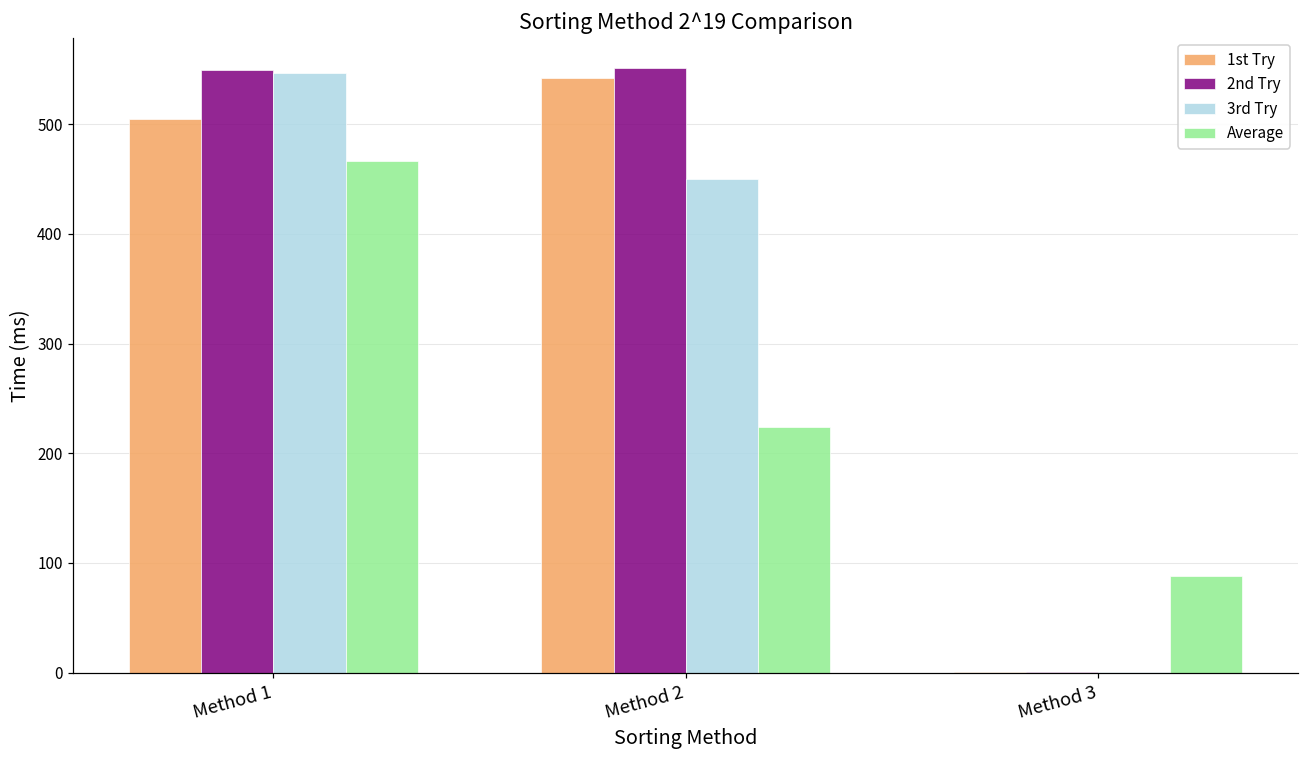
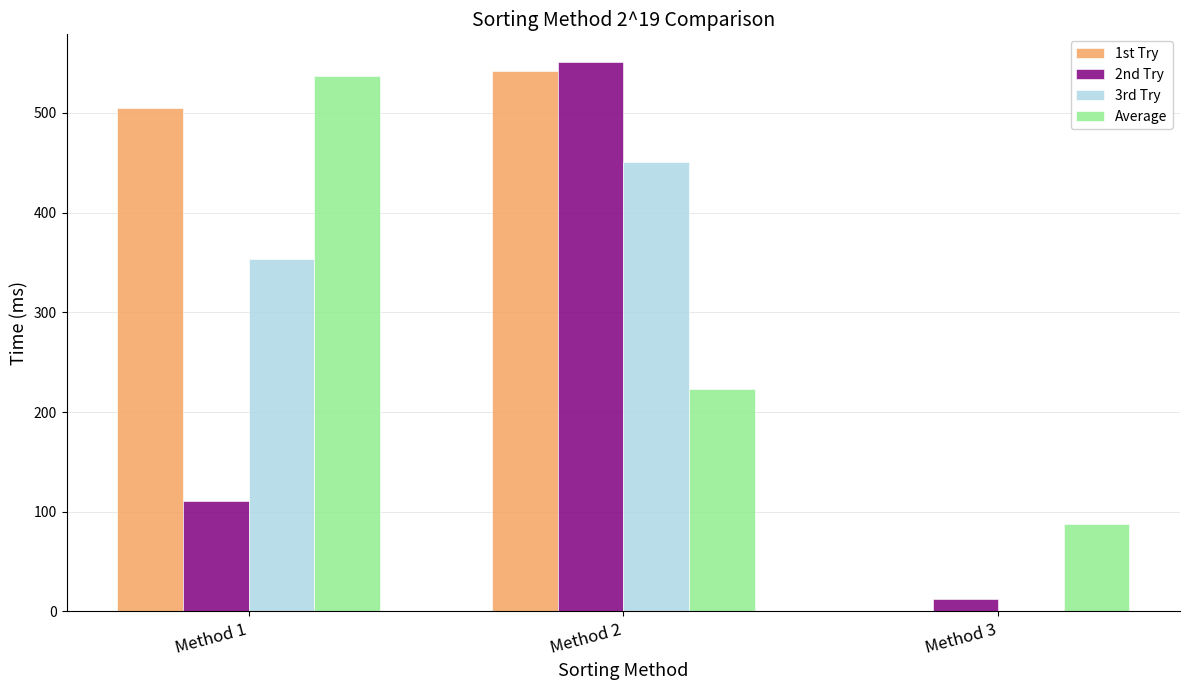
  {
    "1st Try": {
      "Method 1": 500,
      "Method 2": 540
    },
    "2nd Try": {
-     "Method 1": 550,
+     "Method 1": 110,
      "Method 2": 550,
-     "Method 3": 0
+     "Method 3": 10
    },
    "3rd Try": {
-     "Method 1": 550,
+     "Method 1": 350,
      "Method 2": 450
    },
    "Average": {
-     "Method 1": 470,
+     "Method 1": 540,
      "Method 2": 220,
      "Method 3": 90
    }
  }
